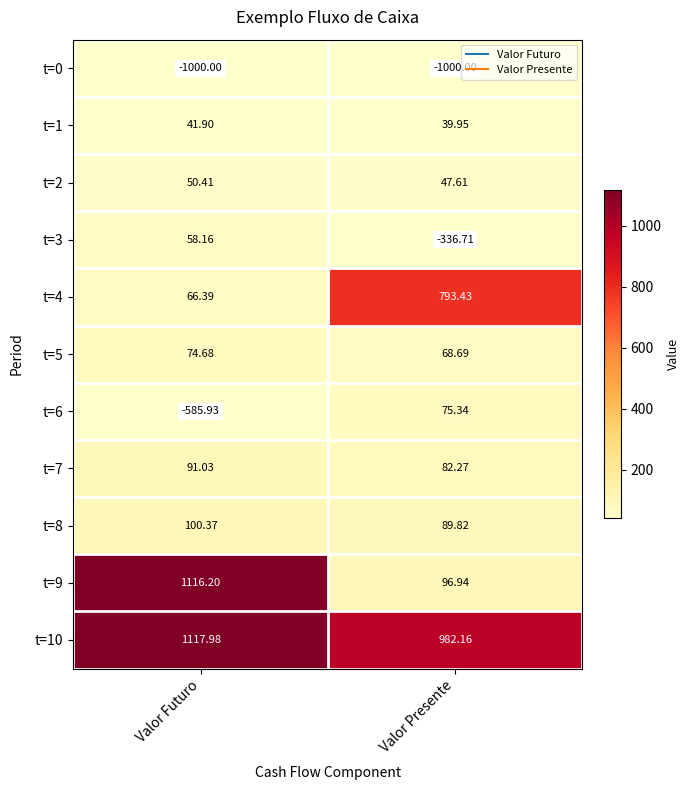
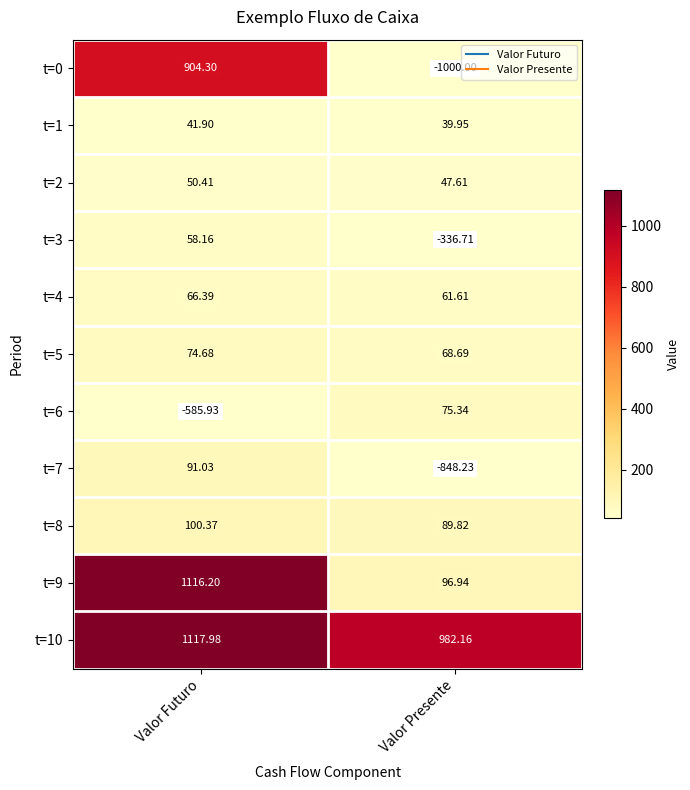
  {
    "t=0": {
-     "Valor Futuro": -1000.00
+     "Valor Futuro": 904.30
    },
    "t=4": {
-     "Valor Presente": 793.43
+     "Valor Presente": 61.61
    },
    "t=7": {
-     "Valor Presente": 82.27
+     "Valor Presente": -848.23
    }
  }
